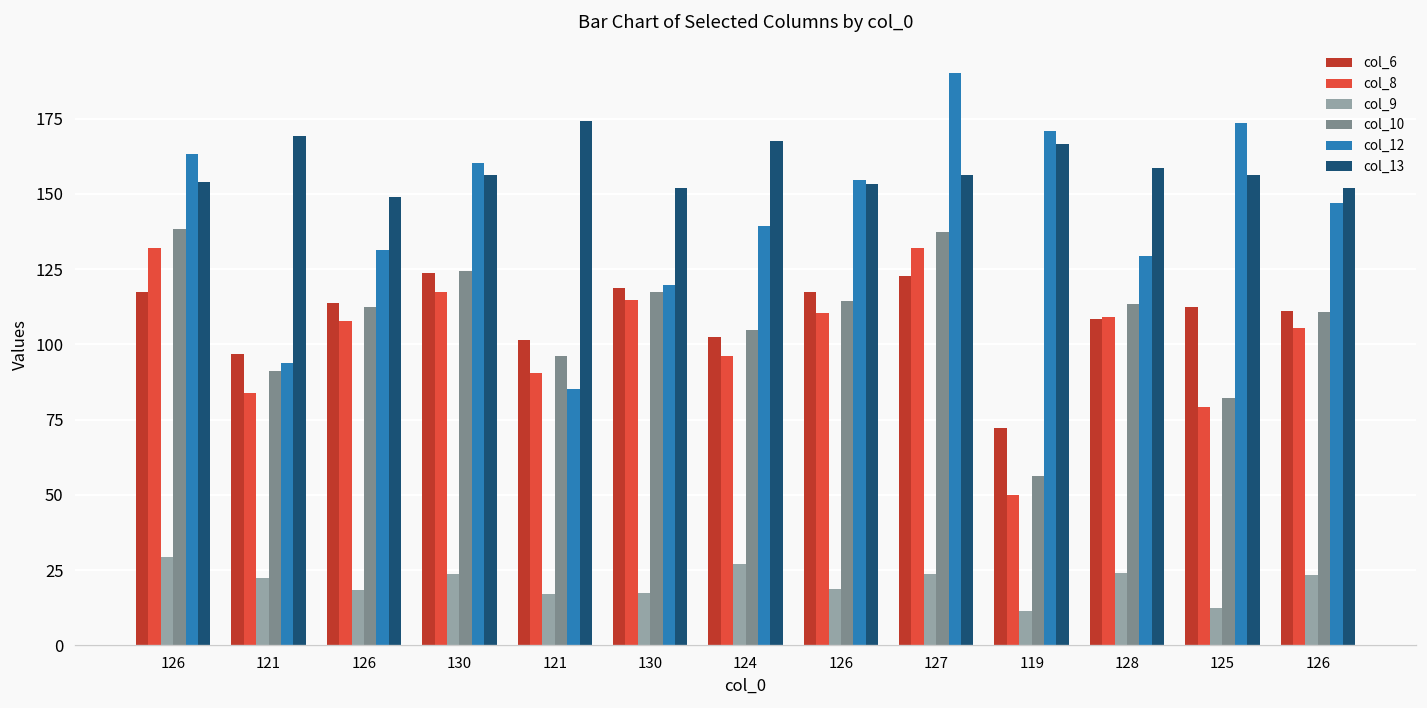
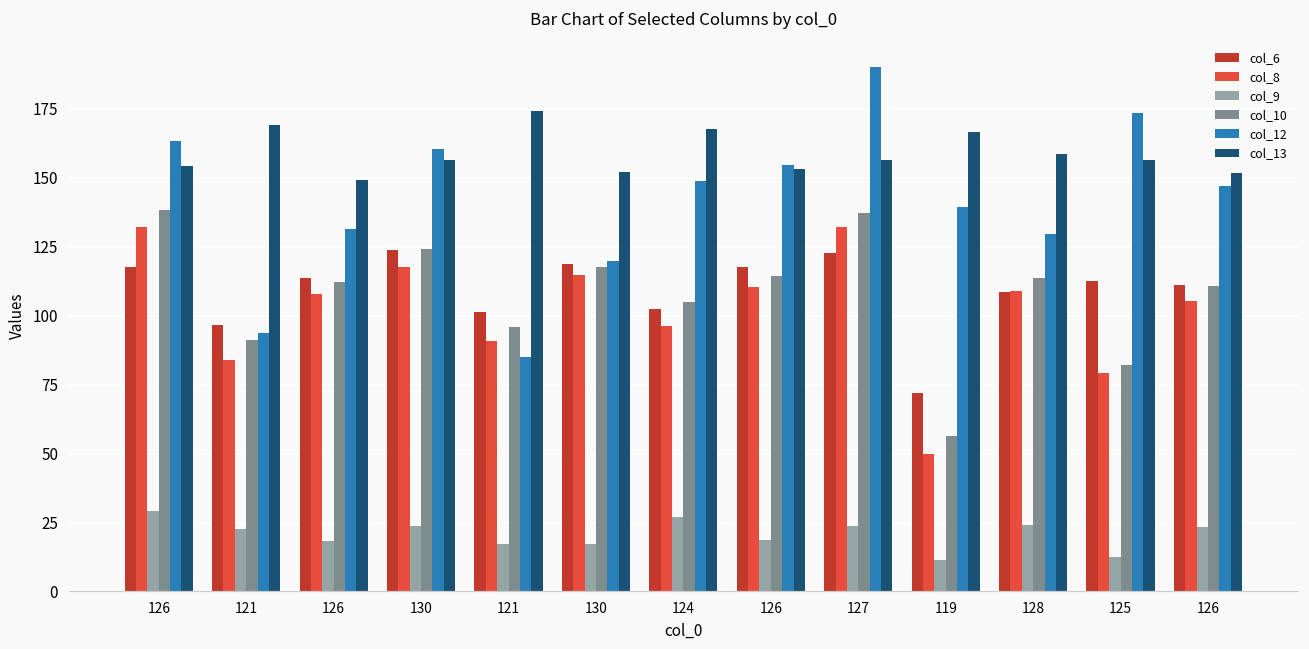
  {
    "col_12": {
-     "124": 139,
+     "124": 149,
      "127": 190,
-     "119": 171,
+     "119": 140,
      "128": 129,
      "125": 173
    },
    "col_13": {
      "124": 167,
      "127": 156,
      "119": 166,
      "128": 159,
      "125": 156
    }
  }
